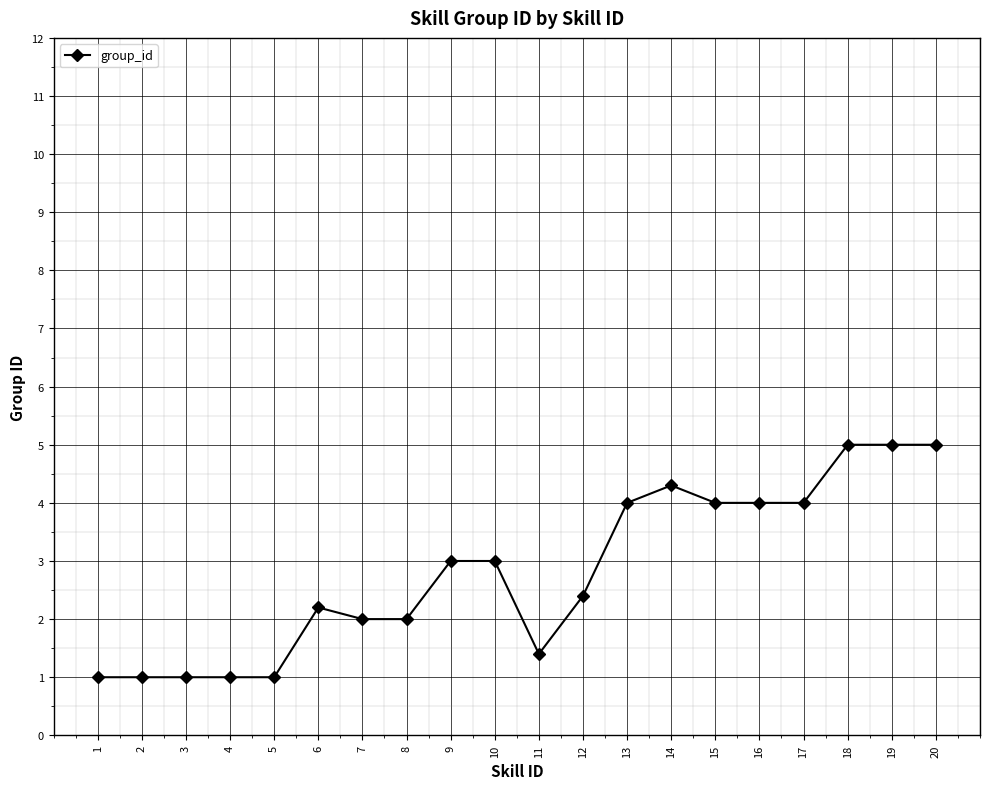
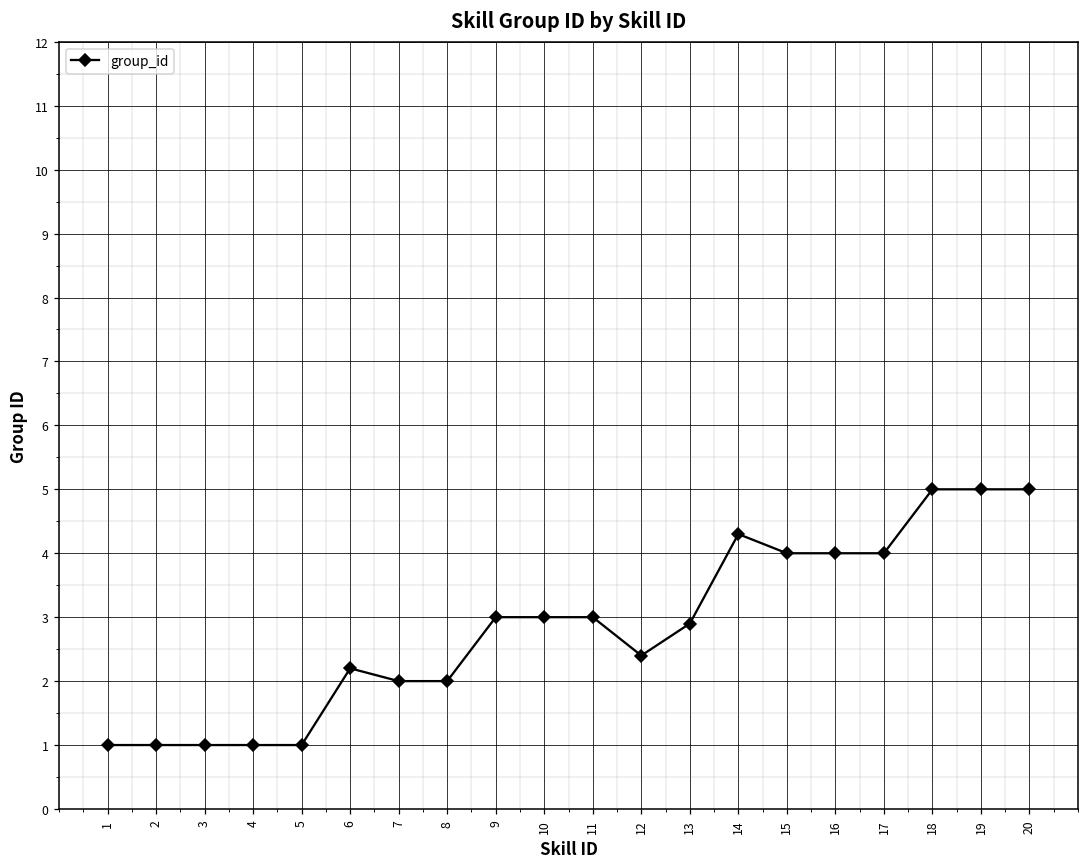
  {
    "1": 1.0,
    "2": 1.0,
    "3": 1.0,
    "4": 1.0,
    "5": 1.0,
    "6": 2.2,
    "7": 2.0,
    "8": 2.0,
    "9": 3.0,
    "10": 3.0,
-   "11": 1.4,
+   "11": 3.0,
    "12": 2.4,
-   "13": 4.0,
+   "13": 2.9,
    "14": 4.3,
    "15": 4.0,
    "16": 4.0,
    "17": 4.0,
    "18": 5.0,
    "19": 5.0,
    "20": 5.0
  }
